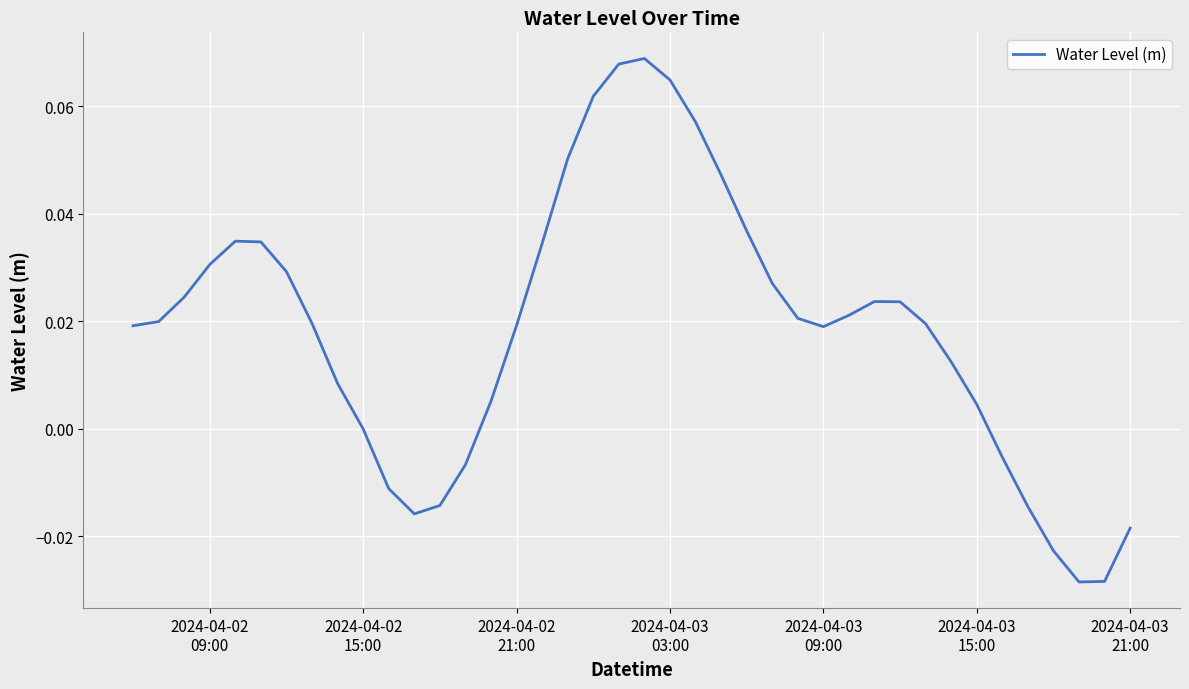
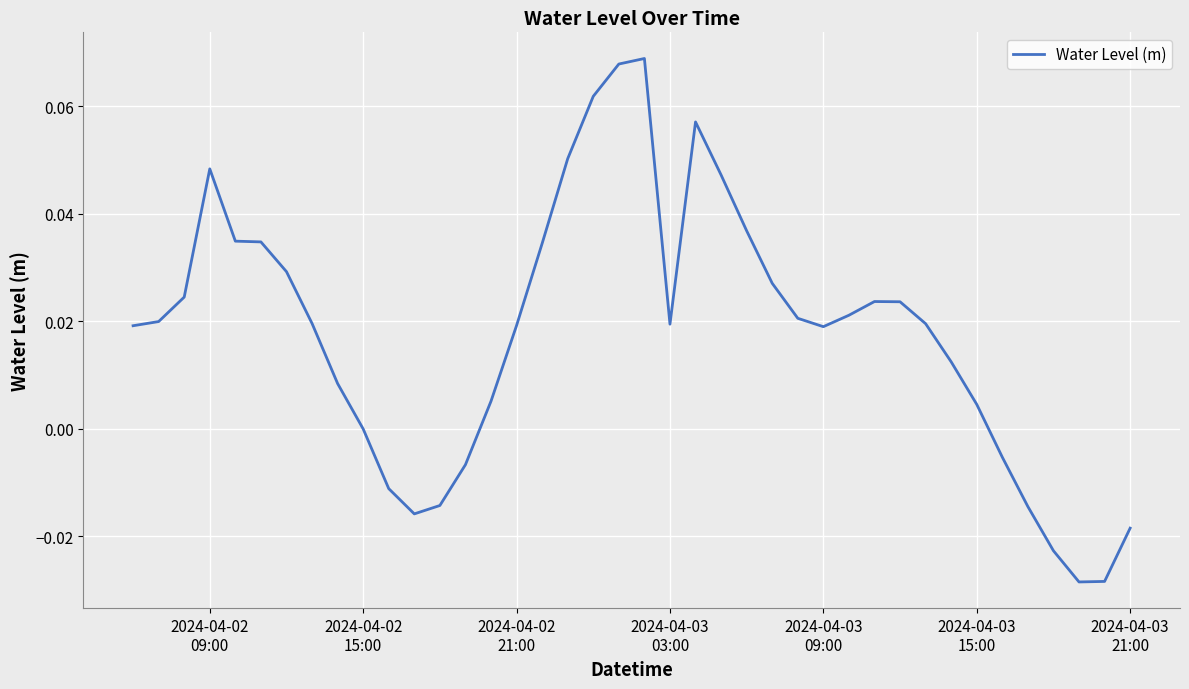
  {
-   "2024-04-02 09:00": 0.031,
+   "2024-04-02 09:00": 0.048,
    "2024-04-02 15:00": 0.000,
    "2024-04-02 21:00": 0.019,
-   "2024-04-03 03:00": 0.065,
+   "2024-04-03 03:00": 0.019,
    "2024-04-03 09:00": 0.019,
    "2024-04-03 15:00": 0.005,
    "2024-04-03 21:00": -0.019
  }
